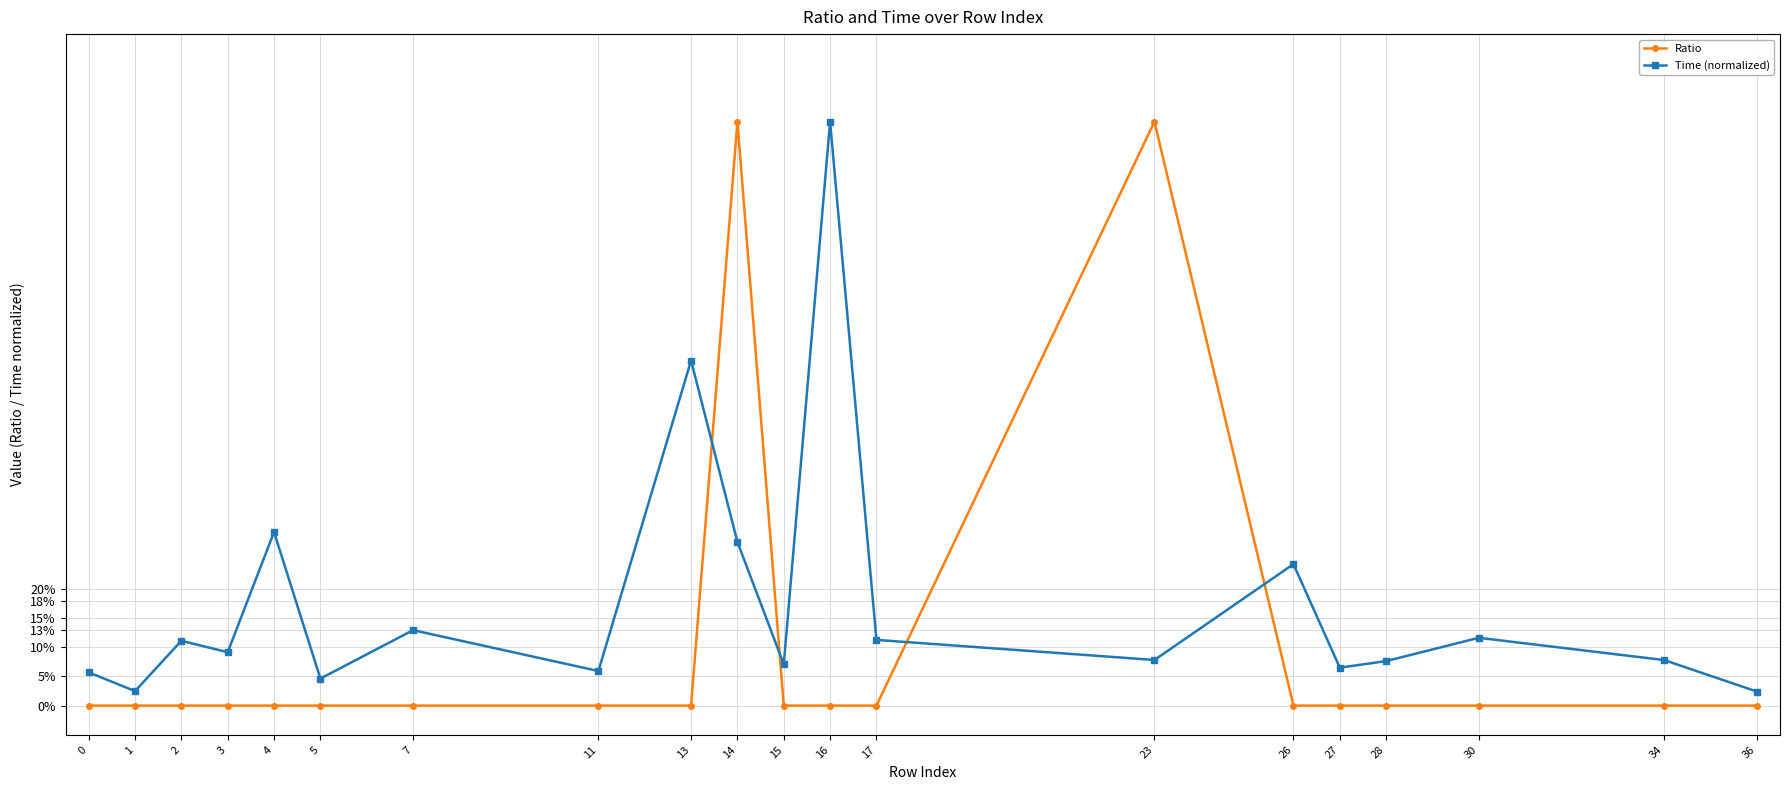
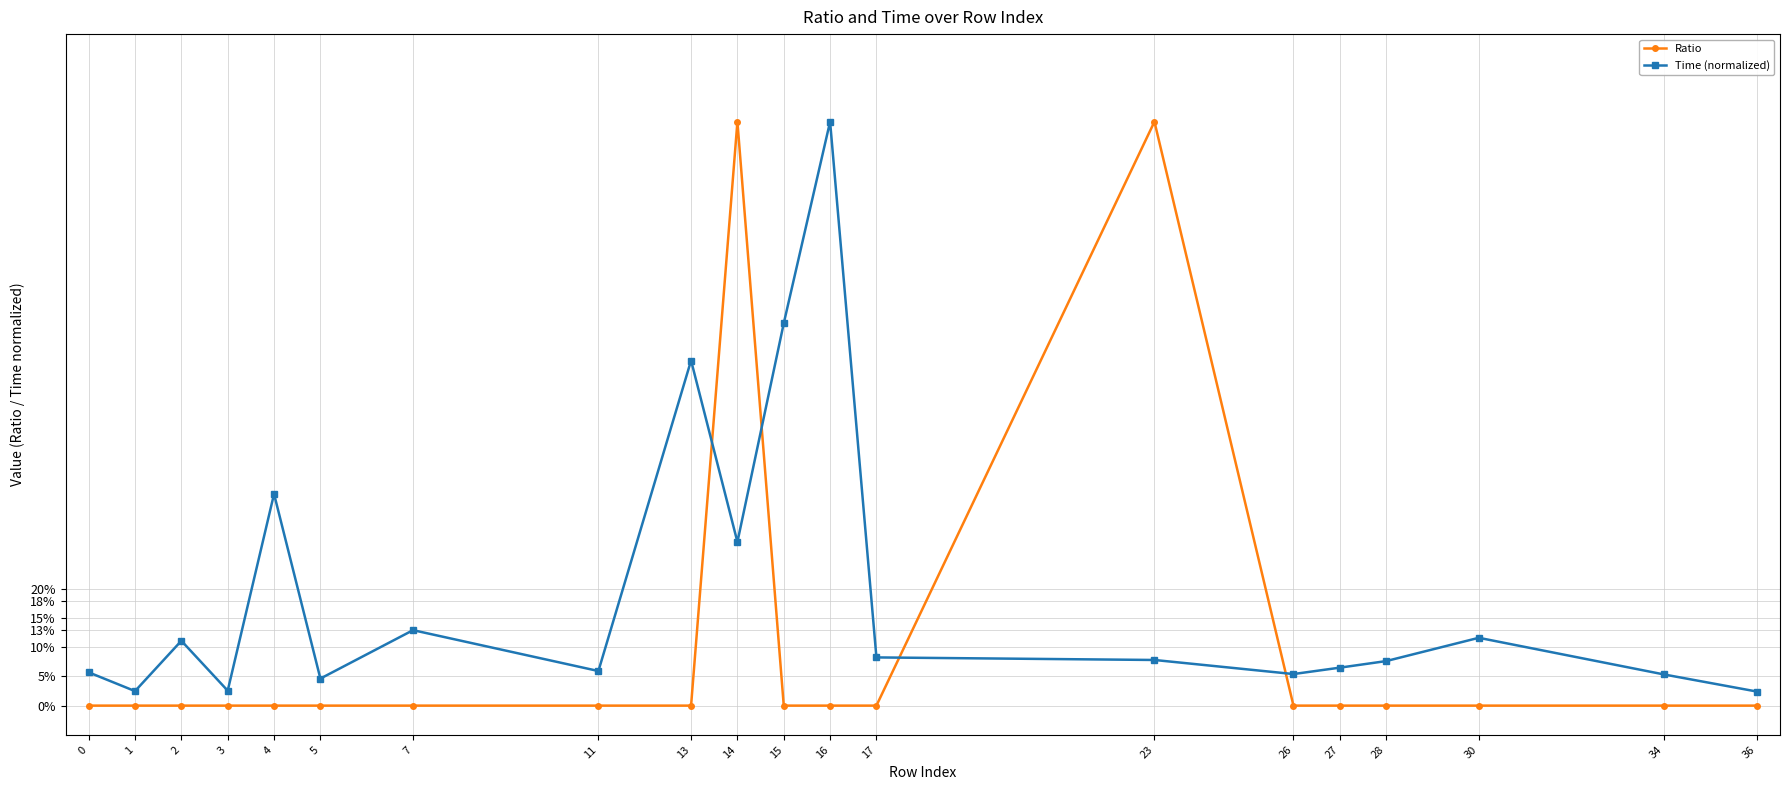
  {
    "Ratio": {
      "0": "0%",
      "1": "0%",
      "2": "0%",
      "3": "0%",
      "4": "0%",
      "5": "0%",
      "7": "0%",
      "11": "0%",
      "13": "0%",
      "14": "100%",
      "15": "0%",
      "16": "0%",
      "17": "0%",
      "23": "100%",
      "26": "0%",
      "27": "0%",
      "28": "0%",
      "30": "0%",
      "34": "0%",
      "36": "0%"
    },
    "Time (normalized)": {
      "0": "6%",
      "1": "2%",
      "2": "11%",
-     "3": "9%",
-     "4": "30%",
+     "3": "3%",
+     "4": "36%",
      "5": "5%",
      "7": "13%",
      "11": "6%",
      "13": "59%",
      "14": "28%",
-     "15": "7%",
+     "15": "65%",
      "16": "100%",
-     "17": "11%",
+     "17": "8%",
      "23": "8%",
-     "26": "24%",
+     "26": "5%",
      "27": "7%",
      "28": "8%",
      "30": "12%",
-     "34": "8%",
+     "34": "5%",
      "36": "2%"
    }
  }
